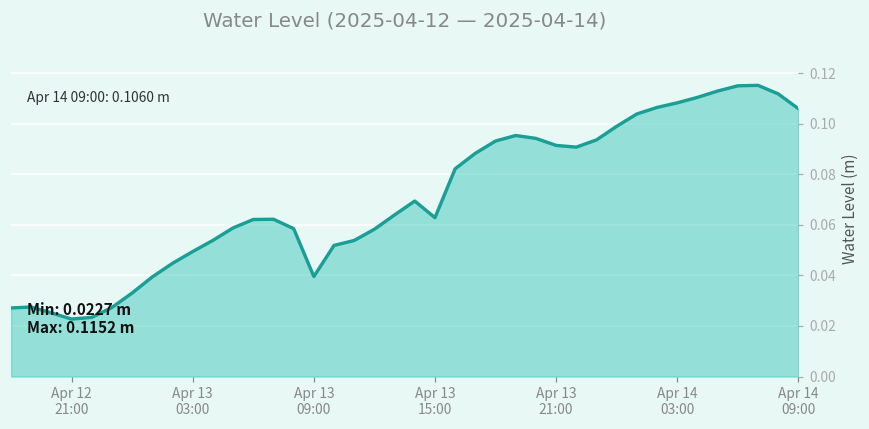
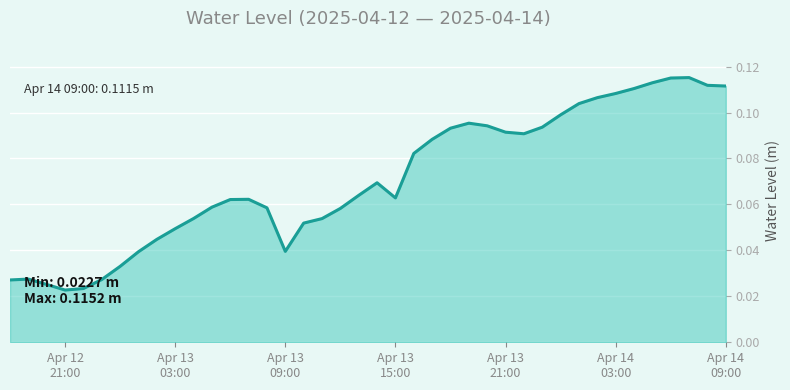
  {
-   "Apr 14 09:00": 0.1060
+   "Apr 14 09:00": 0.1115
  }
